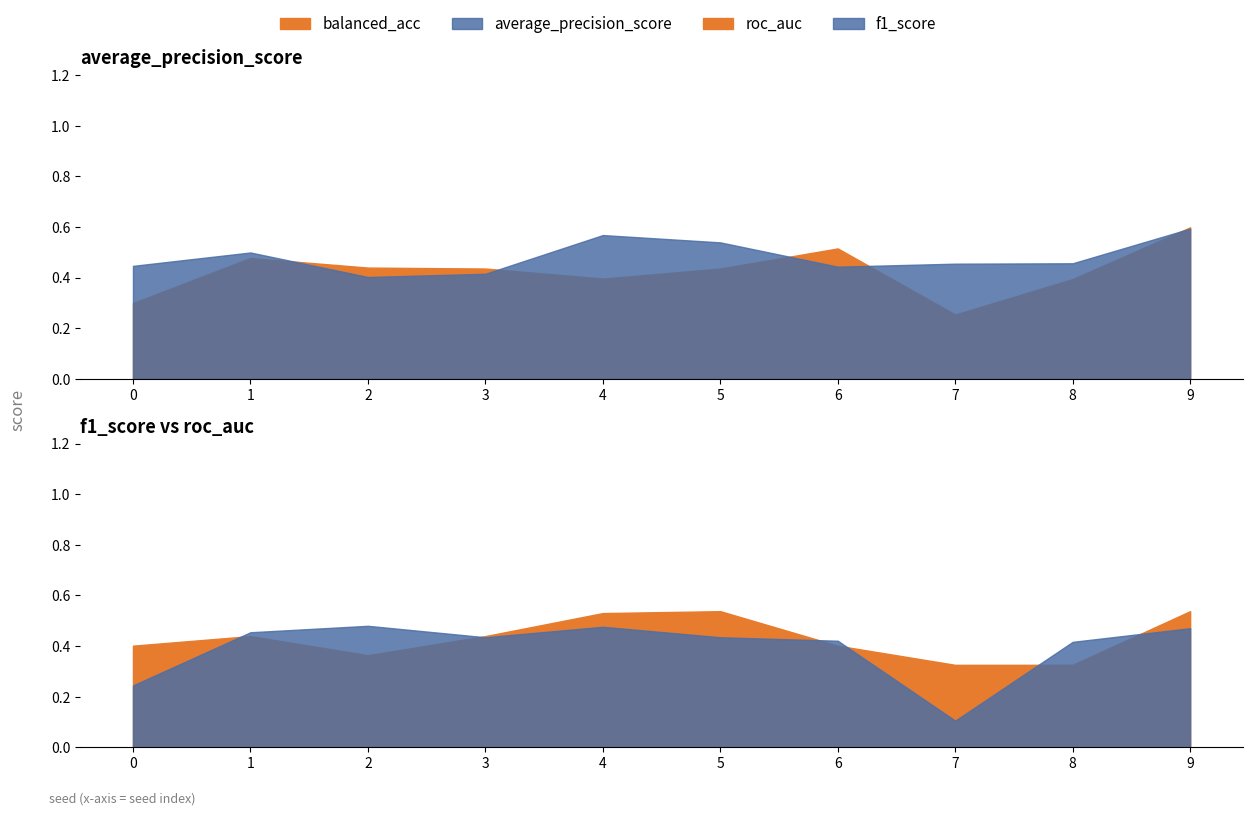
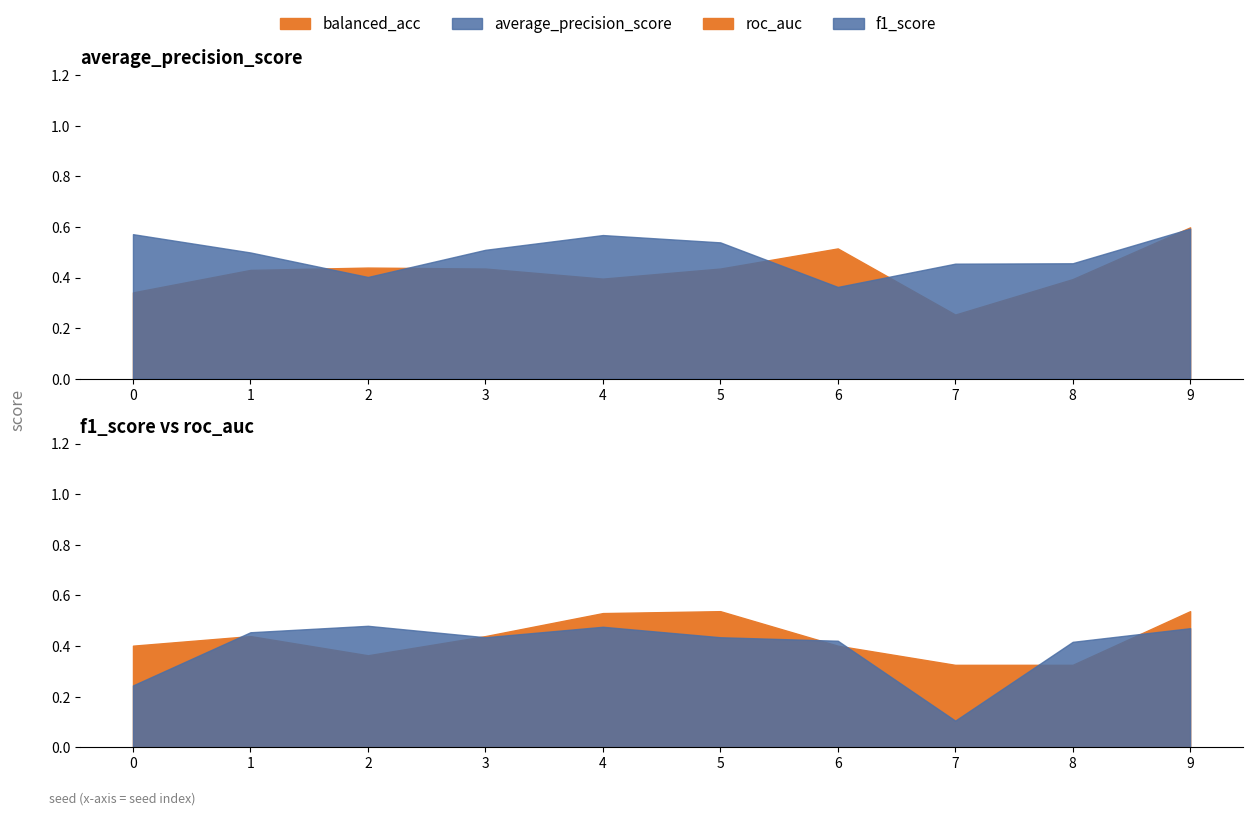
  {
    "average_precision_score": {
      "balanced_acc": {
-       "0": 0.30,
-       "1": 0.48,
+       "0": 0.34,
+       "1": 0.43,
        "2": 0.44,
        "3": 0.44,
        "4": 0.40,
        "5": 0.44,
        "6": 0.52,
        "7": 0.25,
        "8": 0.39
      },
      "average_precision_score": {
-       "0": 0.45,
+       "0": 0.57,
        "1": 0.50,
        "2": 0.40,
-       "3": 0.41,
+       "3": 0.51,
        "4": 0.57,
        "5": 0.54,
-       "6": 0.44,
+       "6": 0.36,
        "7": 0.45,
        "8": 0.46
      }
    },
    "f1_score vs roc_auc": {
      "roc_auc": {
        "0": 0.40,
        "1": 0.44,
        "2": 0.36,
        "4": 0.53,
        "5": 0.54,
        "6": 0.40,
        "7": 0.33,
        "8": 0.33,
        "9": 0.54
      },
      "f1_score": {
        "0": 0.24,
        "1": 0.45,
        "2": 0.48,
        "4": 0.48,
        "5": 0.43,
        "6": 0.42,
        "7": 0.11,
        "8": 0.42,
        "9": 0.47
      }
    }
  }
